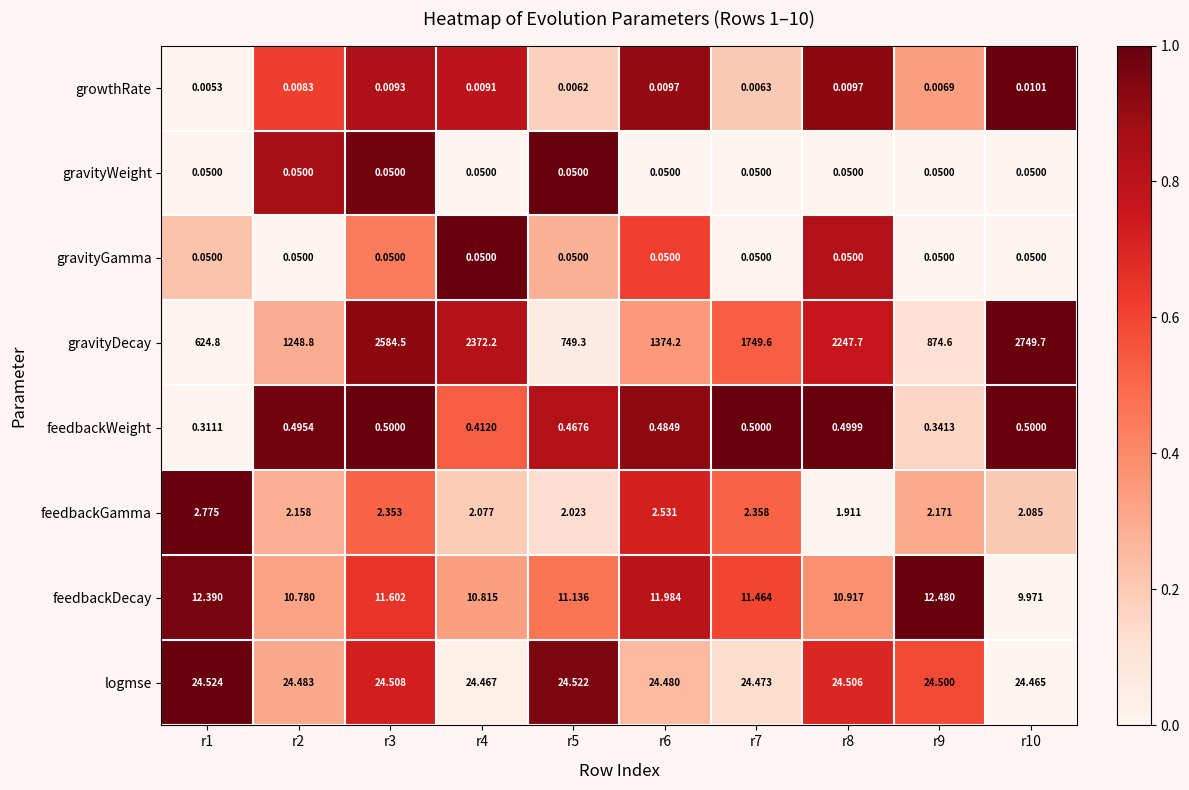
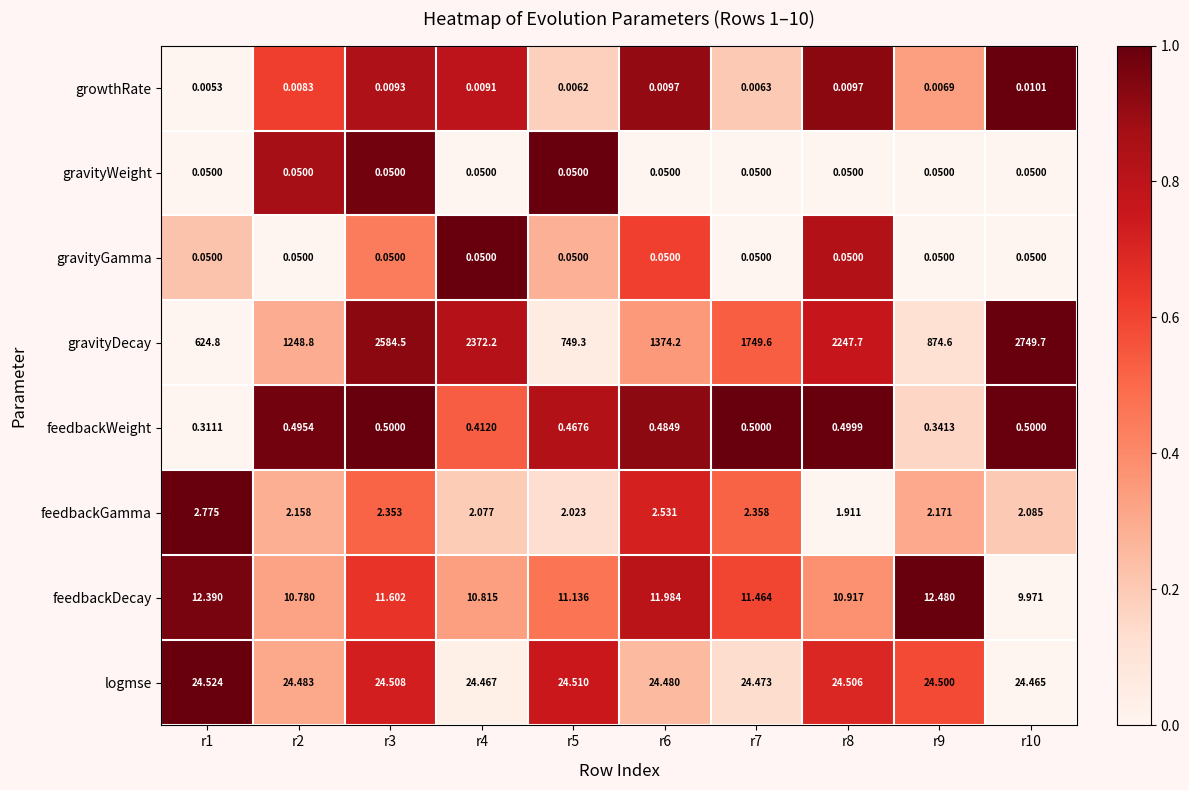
  {
    "growthRate": {
      "r1": 0.0053,
      "r2": 0.0083,
      "r3": 0.0093,
      "r4": 0.0091,
      "r5": 0.0062,
      "r6": 0.0097,
      "r7": 0.0063,
      "r8": 0.0097,
      "r9": 0.0069,
      "r10": 0.0101
    },
    "gravityWeight": {
      "r1": 0.0500,
      "r2": 0.0500,
      "r3": 0.0500,
      "r4": 0.0500,
      "r5": 0.0500,
      "r6": 0.0500,
      "r7": 0.0500,
      "r8": 0.0500,
      "r9": 0.0500,
      "r10": 0.0500
    },
    "gravityGamma": {
      "r1": 0.0500,
      "r2": 0.0500,
      "r3": 0.0500,
      "r4": 0.0500,
      "r5": 0.0500,
      "r6": 0.0500,
      "r7": 0.0500,
      "r8": 0.0500,
      "r9": 0.0500,
      "r10": 0.0500
    },
    "gravityDecay": {
      "r1": 624.8,
      "r2": 1248.8,
      "r3": 2584.5,
      "r4": 2372.2,
      "r5": 749.3,
      "r6": 1374.2,
      "r7": 1749.6,
      "r8": 2247.7,
      "r9": 874.6,
      "r10": 2749.7
    },
    "feedbackWeight": {
      "r1": 0.3111,
      "r2": 0.4954,
      "r3": 0.5000,
      "r4": 0.4120,
      "r5": 0.4676,
      "r6": 0.4849,
      "r7": 0.5000,
      "r8": 0.4999,
      "r9": 0.3413,
      "r10": 0.5000
    },
    "feedbackGamma": {
      "r1": 2.775,
      "r2": 2.158,
      "r3": 2.353,
      "r4": 2.077,
      "r5": 2.023,
      "r6": 2.531,
      "r7": 2.358,
      "r8": 1.911,
      "r9": 2.171,
      "r10": 2.085
    },
    "feedbackDecay": {
      "r1": 12.390,
      "r2": 10.780,
      "r3": 11.602,
      "r4": 10.815,
      "r5": 11.136,
      "r6": 11.984,
      "r7": 11.464,
      "r8": 10.917,
      "r9": 12.480,
      "r10": 9.971
    },
    "logmse": {
      "r1": 24.524,
      "r2": 24.483,
      "r3": 24.508,
      "r4": 24.467,
-     "r5": 24.522,
+     "r5": 24.510,
      "r6": 24.480,
      "r7": 24.473,
      "r8": 24.506,
      "r9": 24.500,
      "r10": 24.465
    }
  }
